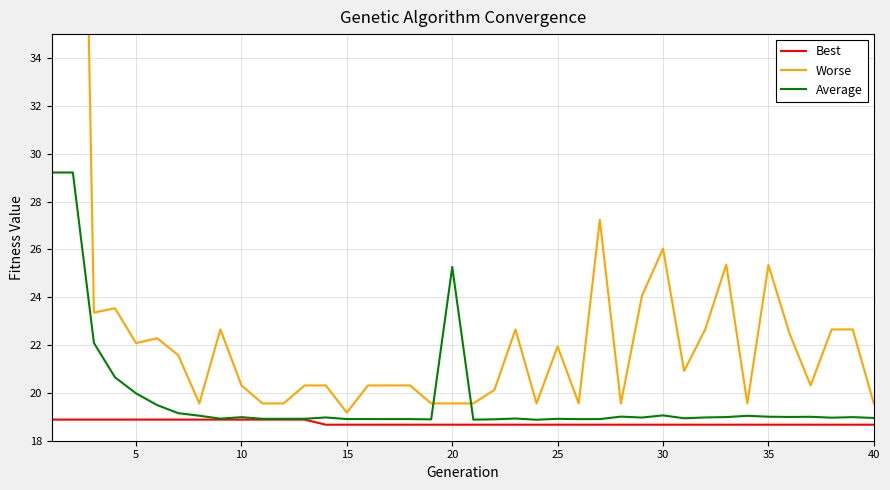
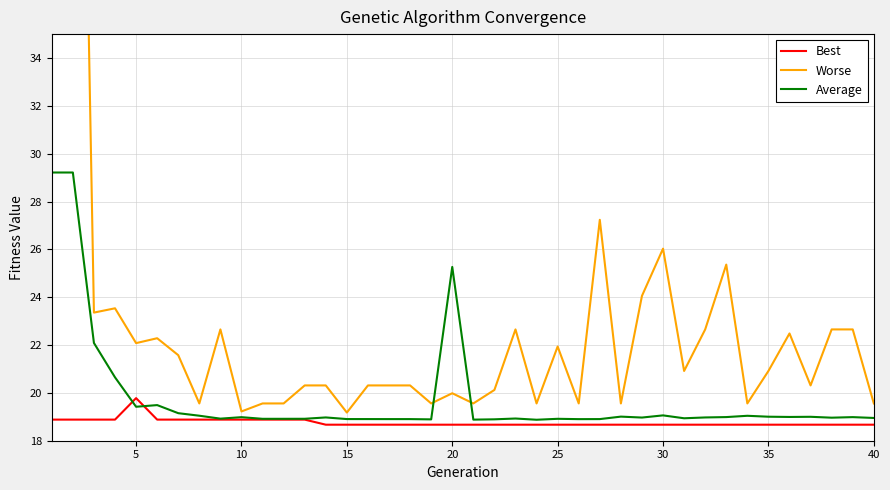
  {
    "Best": {
-     "5": 18.9,
+     "5": 19.8,
      "15": 18.7,
      "20": 18.7,
      "25": 18.7,
      "30": 18.7,
      "35": 18.7,
      "40": 18.7
    },
    "Worse": {
      "5": 22.1,
-     "10": 20.3,
+     "10": 19.2,
      "15": 19.2,
-     "20": 19.6,
+     "20": 20.0,
      "25": 21.9,
      "30": 26.0,
-     "35": 25.3,
+     "35": 20.9,
      "40": 19.6
    },
    "Average": {
-     "5": 20.0,
+     "5": 19.4,
      "15": 18.9,
      "20": 25.3,
      "25": 18.9,
      "30": 19.1,
      "35": 19.0,
      "40": 19.0
    }
  }
